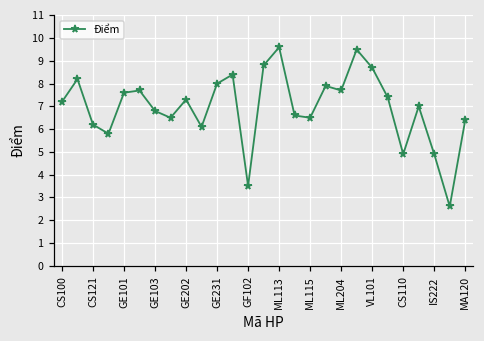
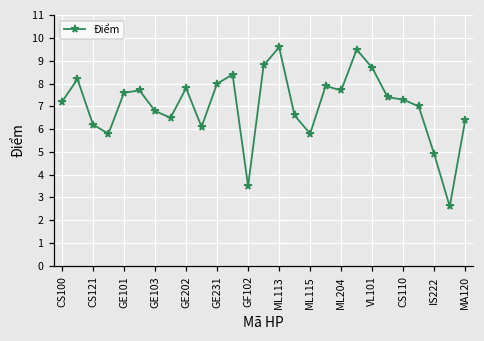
  {
    "CS100": 7.2,
    "CS121": 6.2,
    "GE101": 7.6,
    "GE103": 6.8,
-   "GE202": 7.3,
+   "GE202": 7.8,
    "GE231": 8.0,
    "GF102": 3.5,
    "ML113": 9.6,
-   "ML115": 6.5,
+   "ML115": 5.8,
    "ML204": 7.7,
    "VL101": 8.7,
-   "CS110": 4.9,
+   "CS110": 7.3,
    "IS222": 4.9,
    "MA120": 6.4
  }
